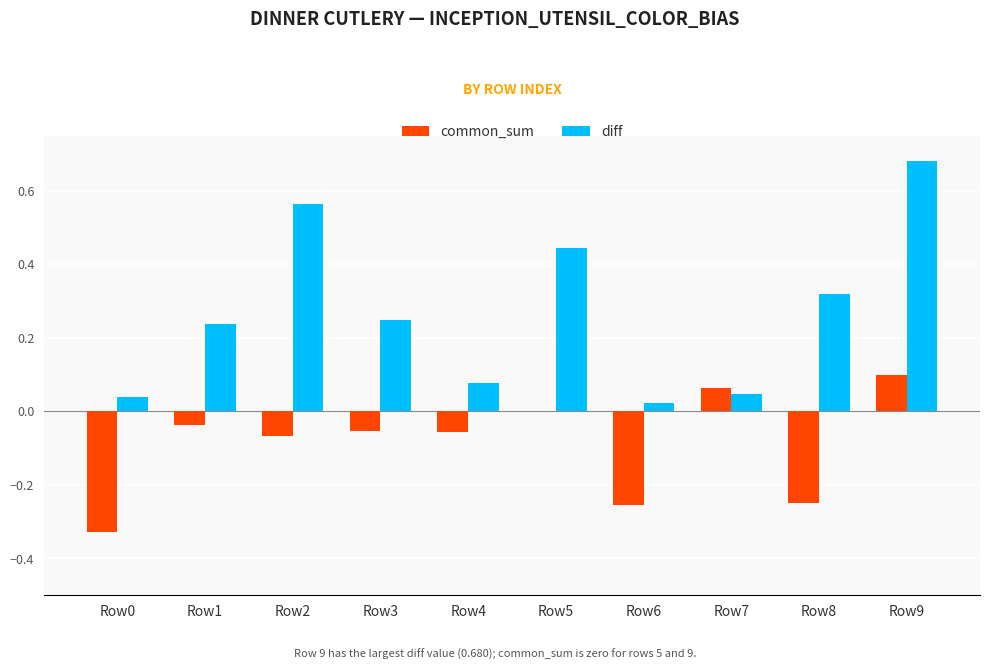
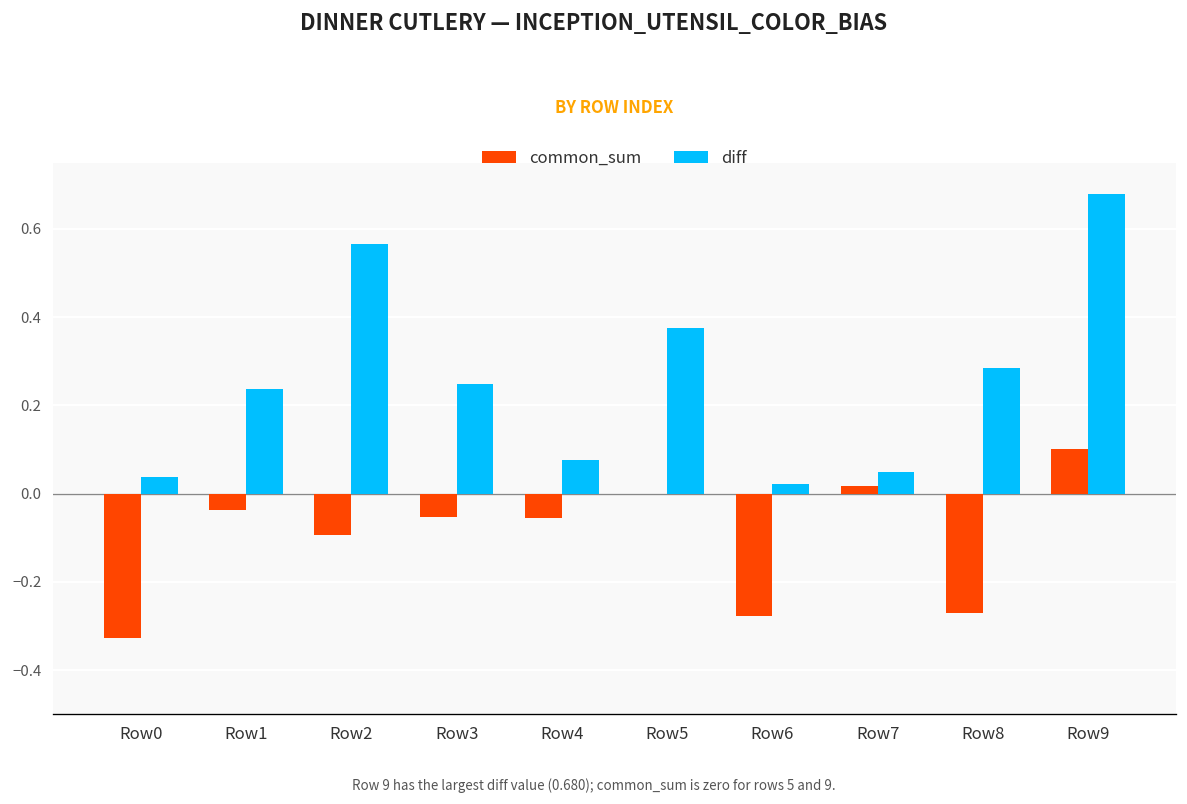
  {
    "common_sum": {
      "Row0": -0.33,
      "Row1": -0.04,
-     "Row2": -0.07,
+     "Row2": -0.09,
      "Row3": -0.05,
      "Row4": -0.06,
      "Row5": 0.00,
-     "Row6": -0.25,
-     "Row7": 0.06,
-     "Row8": -0.25,
+     "Row6": -0.28,
+     "Row7": 0.02,
+     "Row8": -0.27,
      "Row9": 0.10
    },
    "diff": {
      "Row0": 0.04,
      "Row1": 0.24,
      "Row2": 0.57,
      "Row3": 0.25,
      "Row4": 0.08,
-     "Row5": 0.44,
+     "Row5": 0.38,
      "Row6": 0.02,
      "Row7": 0.05,
-     "Row8": 0.32,
+     "Row8": 0.28,
      "Row9": 0.68
    }
  }
